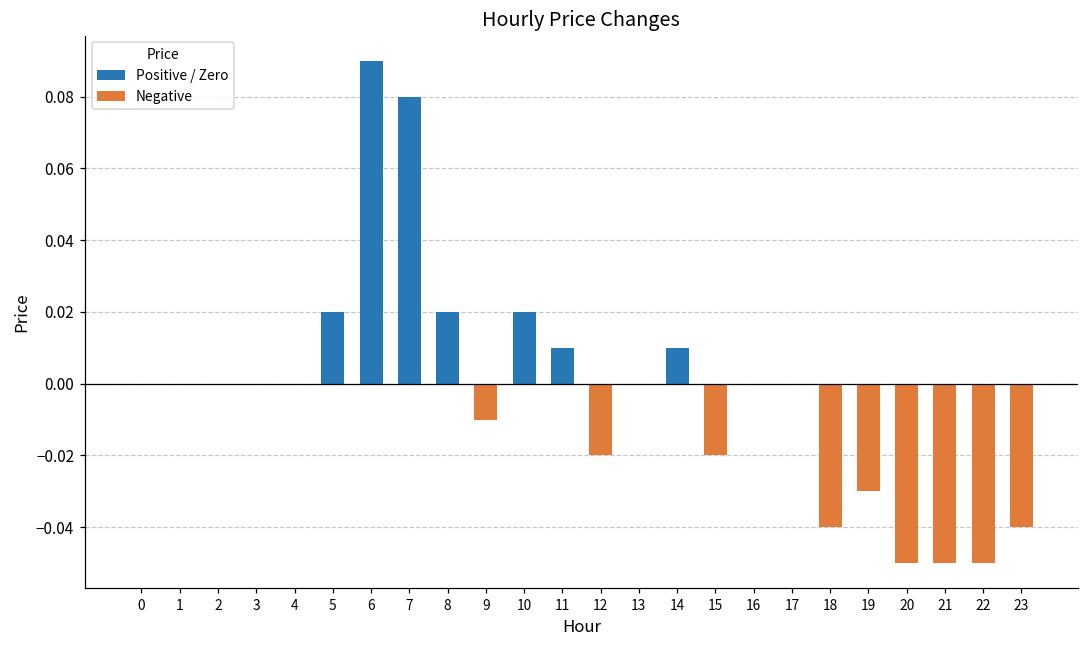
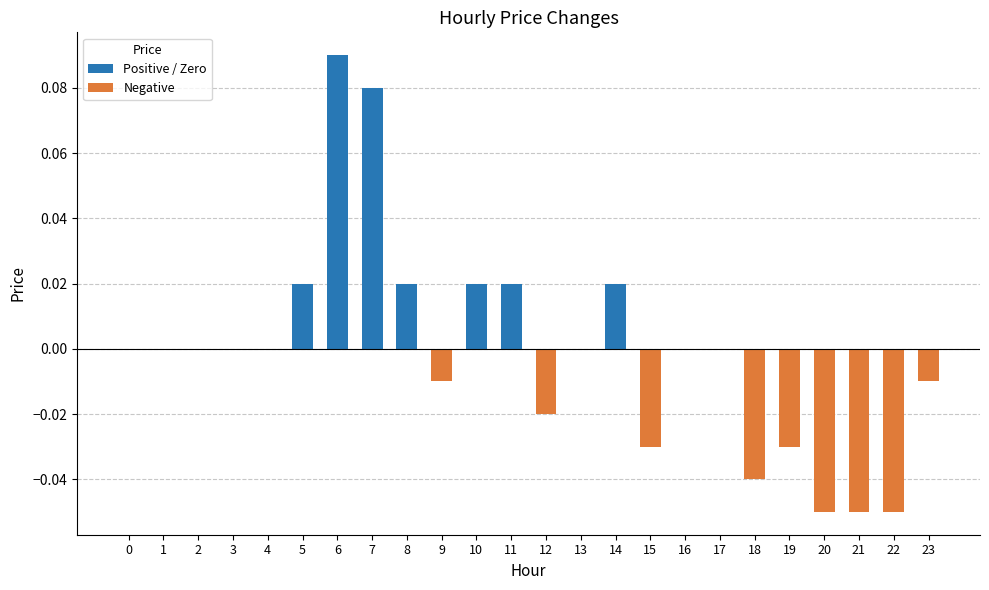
  {
    "0": 0.00,
    "1": 0.00,
    "2": 0.00,
    "3": 0.00,
    "4": 0.00,
    "5": 0.02,
    "6": 0.09,
    "7": 0.08,
    "8": 0.02,
    "9": -0.01,
    "10": 0.02,
-   "11": 0.01,
+   "11": 0.02,
    "12": -0.02,
    "13": 0.00,
-   "14": 0.01,
-   "15": -0.02,
+   "14": 0.02,
+   "15": -0.03,
    "16": 0.00,
    "17": 0.00,
    "18": -0.04,
    "19": -0.03,
    "20": -0.05,
    "21": -0.05,
    "22": -0.05,
-   "23": -0.04
+   "23": -0.01
  }
